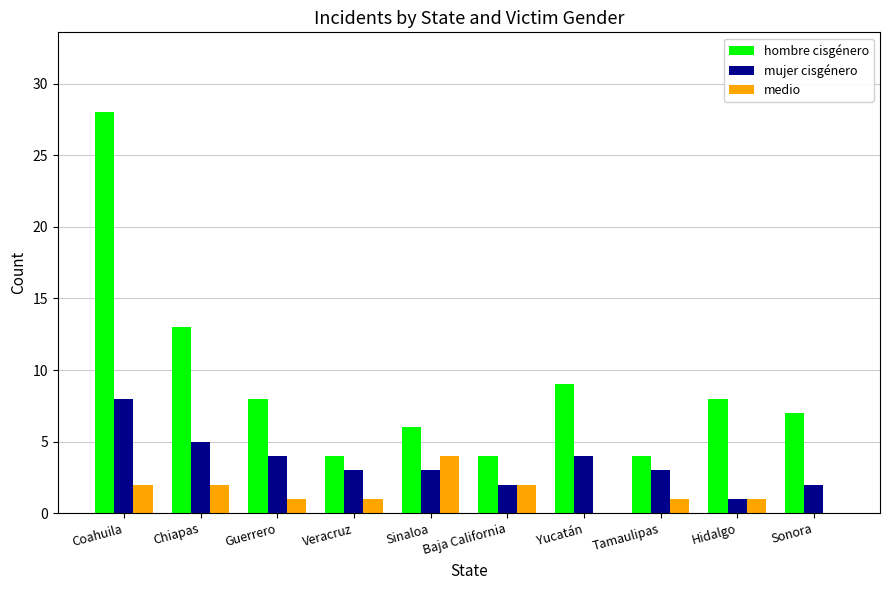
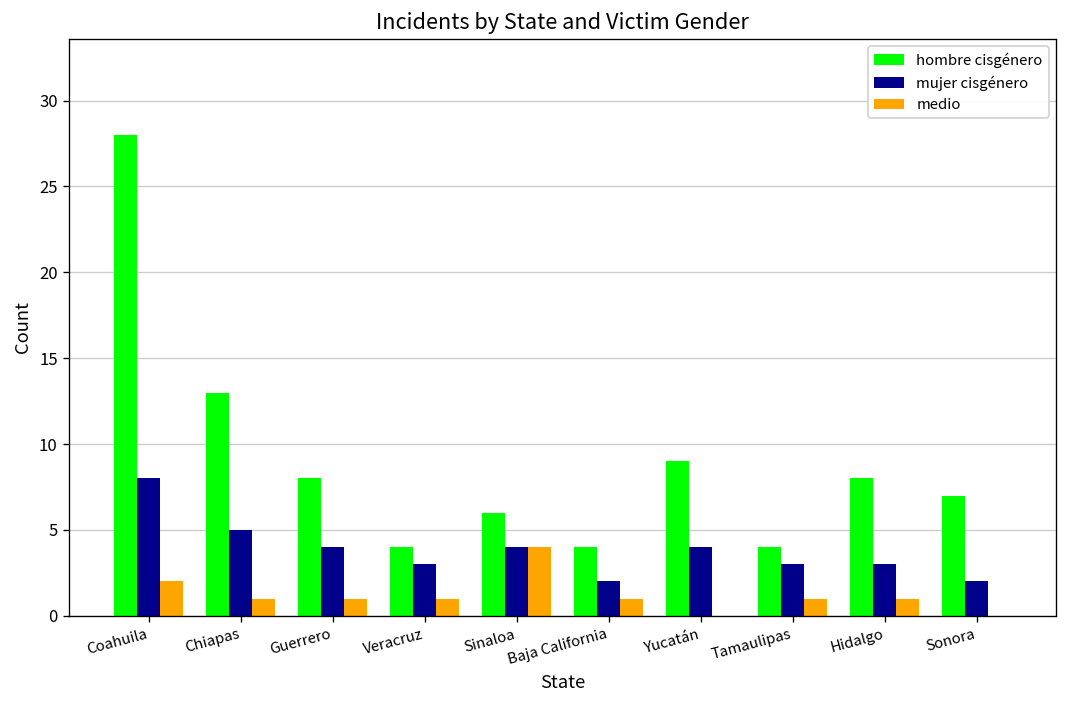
  {
    "hombre cisgénero": {
      "Coahuila": 28,
      "Chiapas": 13,
      "Guerrero": 8,
      "Veracruz": 4,
      "Sinaloa": 6,
      "Baja California": 4,
      "Yucatán": 9,
      "Tamaulipas": 4,
      "Hidalgo": 8,
      "Sonora": 7
    },
    "mujer cisgénero": {
      "Coahuila": 8,
      "Chiapas": 5,
      "Guerrero": 4,
      "Veracruz": 3,
-     "Sinaloa": 3,
+     "Sinaloa": 4,
      "Baja California": 2,
      "Yucatán": 4,
      "Tamaulipas": 3,
-     "Hidalgo": 1,
+     "Hidalgo": 3,
      "Sonora": 2
    },
    "medio": {
      "Coahuila": 2,
-     "Chiapas": 2,
+     "Chiapas": 1,
      "Guerrero": 1,
      "Veracruz": 1,
      "Sinaloa": 4,
-     "Baja California": 2,
+     "Baja California": 1,
      "Yucatán": 0,
      "Tamaulipas": 1,
      "Hidalgo": 1,
      "Sonora": 0
    }
  }
